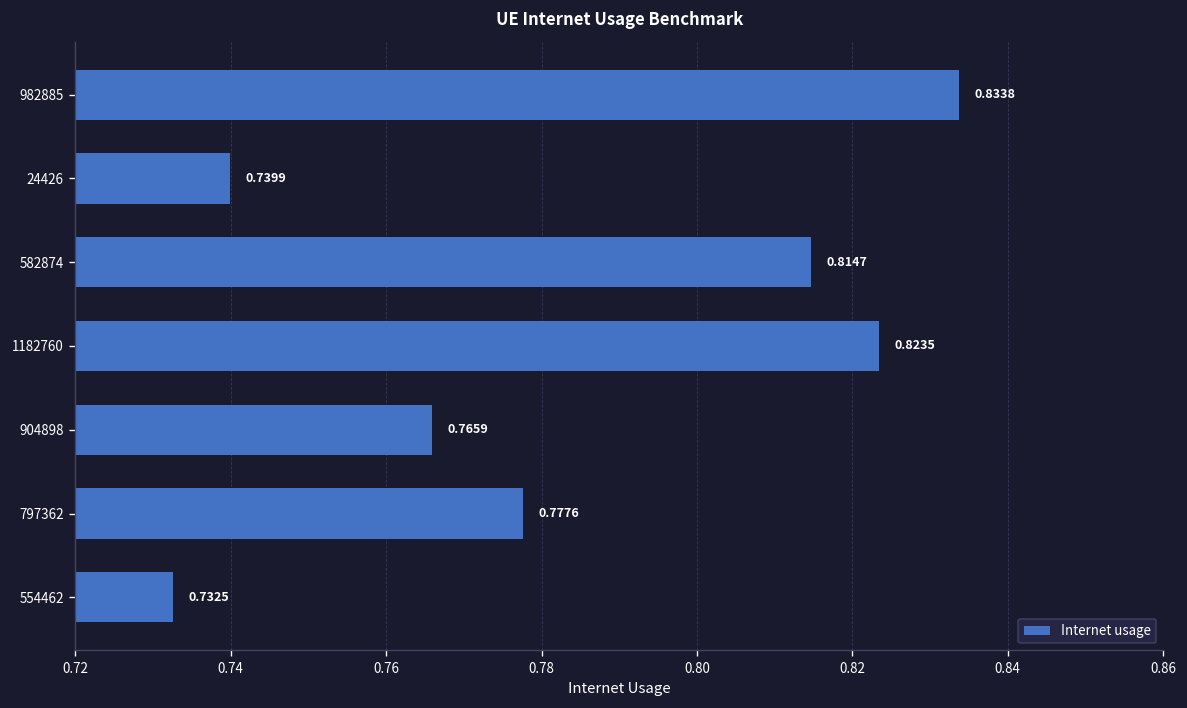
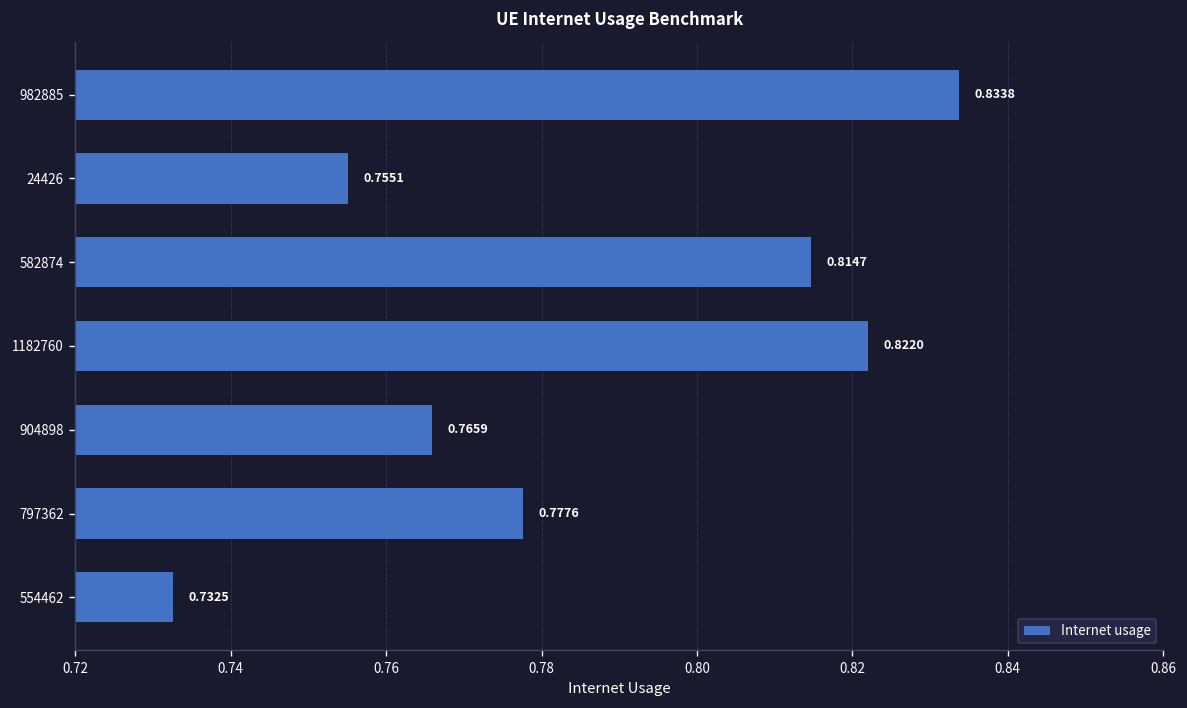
  {
    "982885": 0.8338,
-   "24426": 0.7399,
+   "24426": 0.7551,
    "582874": 0.8147,
-   "1182760": 0.8235,
+   "1182760": 0.8220,
    "904898": 0.7659,
    "797362": 0.7776,
    "554462": 0.7325
  }
